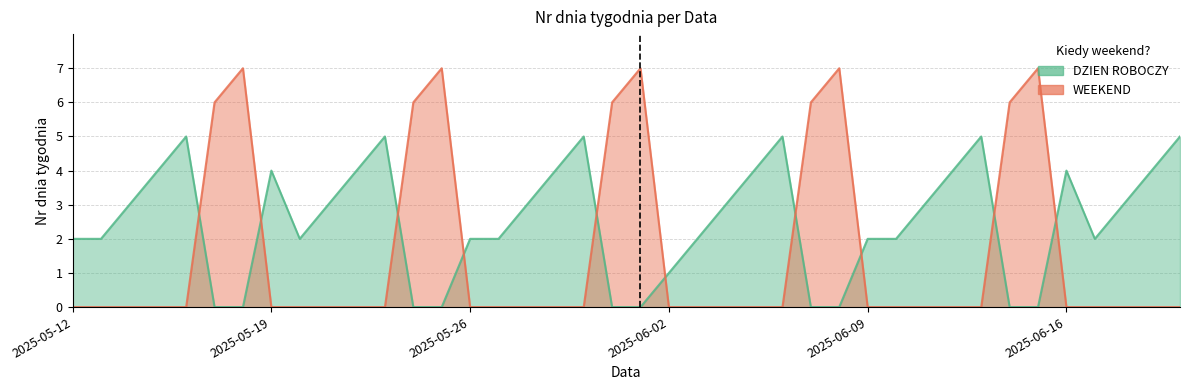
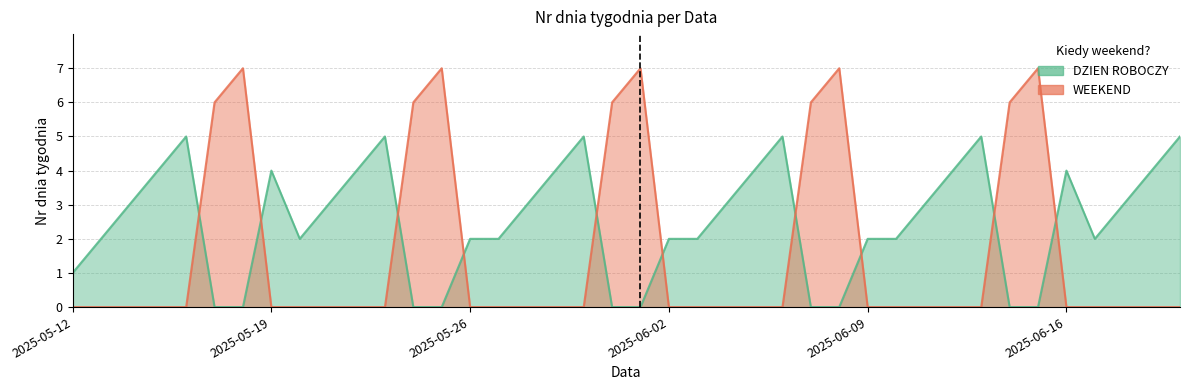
  {
    "DZIEN ROBOCZY": {
-     "2025-05-12": 2,
+     "2025-05-12": 1,
      "2025-05-19": 4,
      "2025-05-26": 2,
-     "2025-06-02": 1,
+     "2025-06-02": 2,
      "2025-06-09": 2,
      "2025-06-16": 4
    },
    "WEEKEND": {
      "2025-05-12": 0,
      "2025-05-19": 0,
      "2025-05-26": 0,
      "2025-06-02": 0,
      "2025-06-09": 0,
      "2025-06-16": 0
    }
  }
